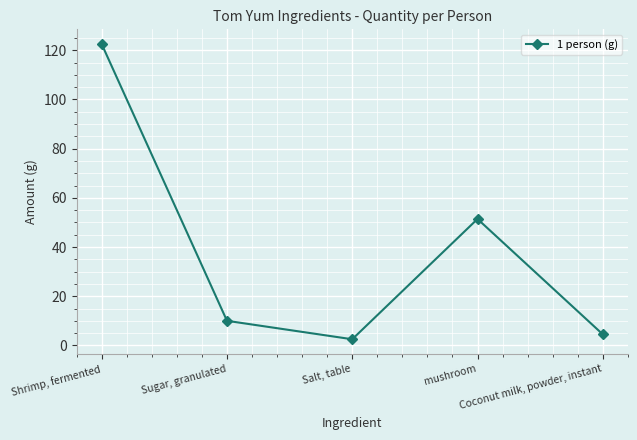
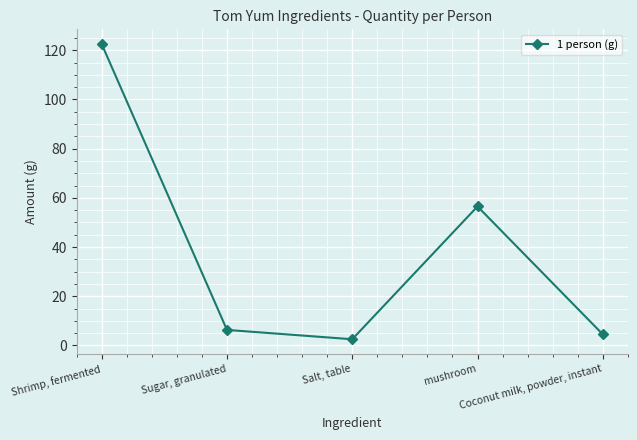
  {
    "Shrimp, fermented": 123,
-   "Sugar, granulated": 10,
+   "Sugar, granulated": 6,
    "Salt, table": 3,
-   "mushroom": 51,
+   "mushroom": 57,
    "Coconut milk, powder, instant": 5
  }
